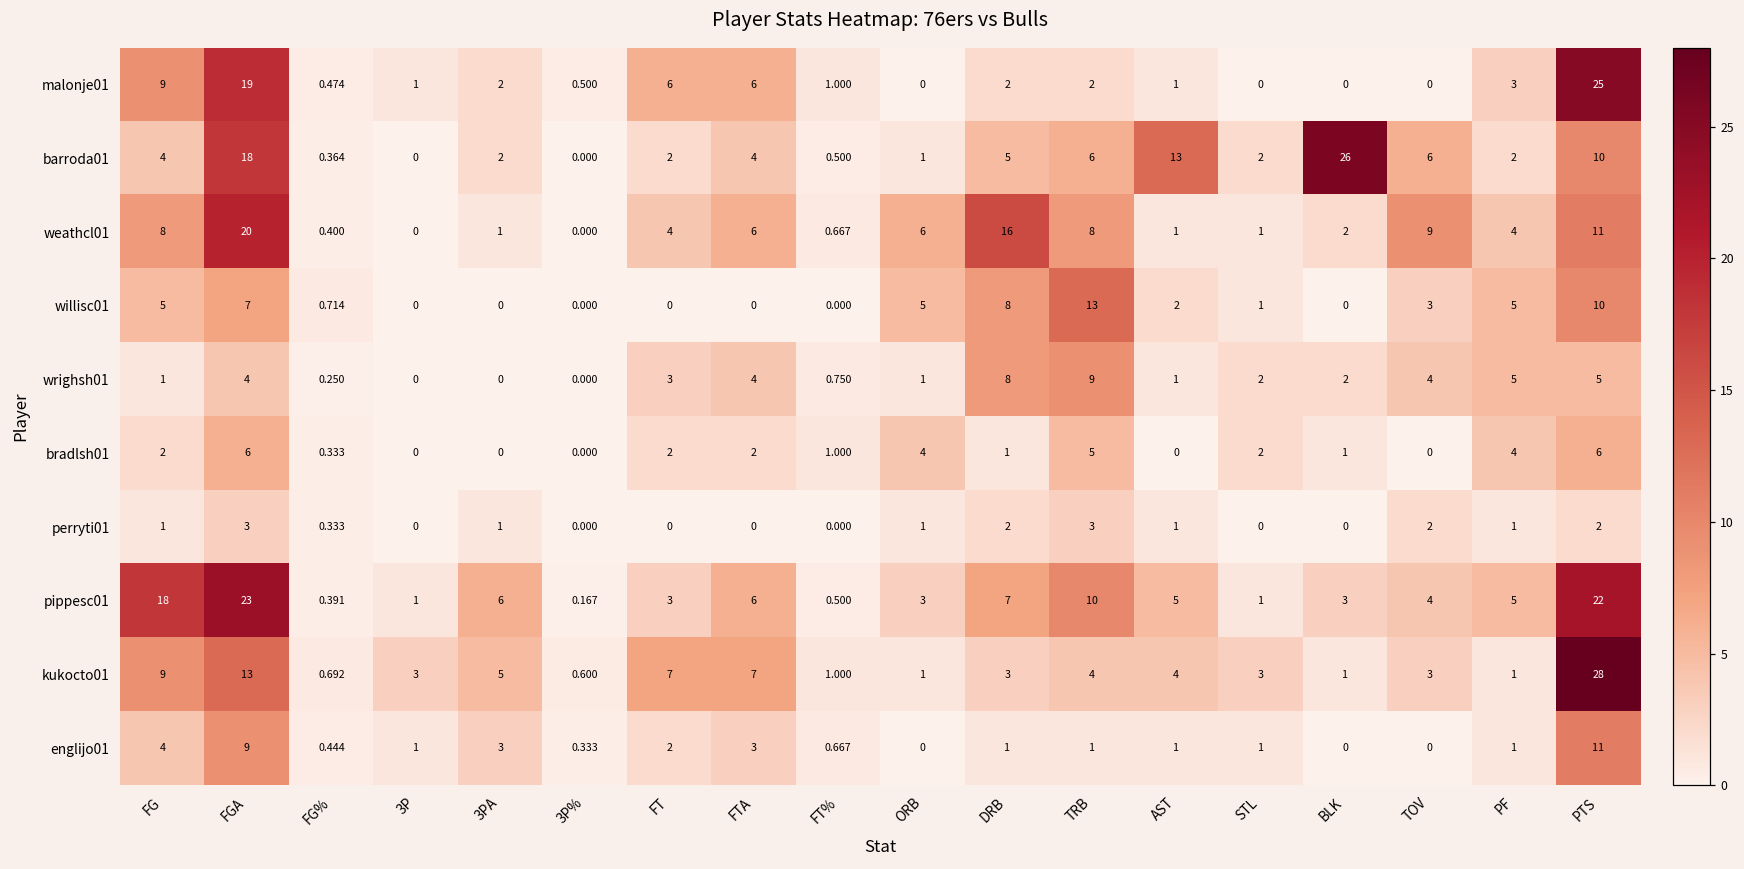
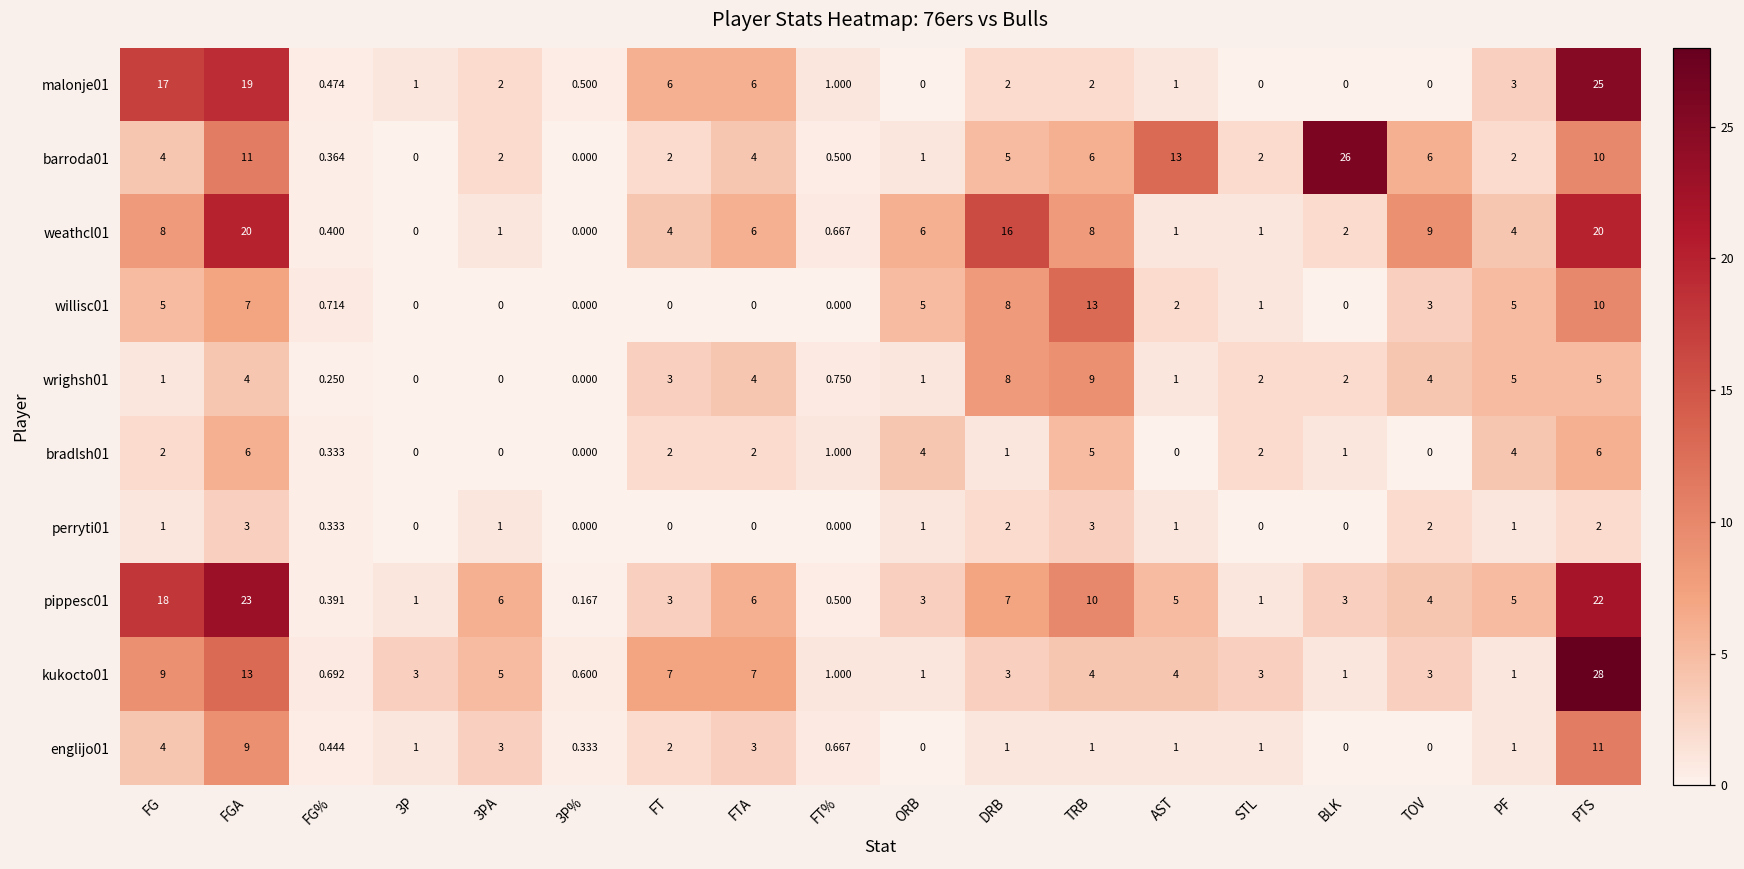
  {
    "malonje01": {
-     "FG": 9,
+     "FG": 17,
      "FGA": 19,
      "FG%": 0.474,
      "3P": 1,
      "3PA": 2,
      "3P%": 0.500,
      "FT": 6,
      "FTA": 6,
      "FT%": 1.000,
      "ORB": 0,
      "DRB": 2,
      "TRB": 2,
      "AST": 1,
      "STL": 0,
      "BLK": 0,
      "TOV": 0,
      "PF": 3,
      "PTS": 25
    },
    "barroda01": {
      "FG": 4,
-     "FGA": 18,
+     "FGA": 11,
      "FG%": 0.364,
      "3P": 0,
      "3PA": 2,
      "3P%": 0.000,
      "FT": 2,
      "FTA": 4,
      "FT%": 0.500,
      "ORB": 1,
      "DRB": 5,
      "TRB": 6,
      "AST": 13,
      "STL": 2,
      "BLK": 26,
      "TOV": 6,
      "PF": 2,
      "PTS": 10
    },
    "weathcl01": {
      "FG": 8,
      "FGA": 20,
      "FG%": 0.400,
      "3P": 0,
      "3PA": 1,
      "3P%": 0.000,
      "FT": 4,
      "FTA": 6,
      "FT%": 0.667,
      "ORB": 6,
      "DRB": 16,
      "TRB": 8,
      "AST": 1,
      "STL": 1,
      "BLK": 2,
      "TOV": 9,
      "PF": 4,
-     "PTS": 11
+     "PTS": 20
    },
    "willisc01": {
      "FG": 5,
      "FGA": 7,
      "FG%": 0.714,
      "3P": 0,
      "3PA": 0,
      "3P%": 0.000,
      "FT": 0,
      "FTA": 0,
      "FT%": 0.000,
      "ORB": 5,
      "DRB": 8,
      "TRB": 13,
      "AST": 2,
      "STL": 1,
      "BLK": 0,
      "TOV": 3,
      "PF": 5,
      "PTS": 10
    },
    "wrighsh01": {
      "FG": 1,
      "FGA": 4,
      "FG%": 0.250,
      "3P": 0,
      "3PA": 0,
      "3P%": 0.000,
      "FT": 3,
      "FTA": 4,
      "FT%": 0.750,
      "ORB": 1,
      "DRB": 8,
      "TRB": 9,
      "AST": 1,
      "STL": 2,
      "BLK": 2,
      "TOV": 4,
      "PF": 5,
      "PTS": 5
    },
    "bradlsh01": {
      "FG": 2,
      "FGA": 6,
      "FG%": 0.333,
      "3P": 0,
      "3PA": 0,
      "3P%": 0.000,
      "FT": 2,
      "FTA": 2,
      "FT%": 1.000,
      "ORB": 4,
      "DRB": 1,
      "TRB": 5,
      "AST": 0,
      "STL": 2,
      "BLK": 1,
      "TOV": 0,
      "PF": 4,
      "PTS": 6
    },
    "perryti01": {
      "FG": 1,
      "FGA": 3,
      "FG%": 0.333,
      "3P": 0,
      "3PA": 1,
      "3P%": 0.000,
      "FT": 0,
      "FTA": 0,
      "FT%": 0.000,
      "ORB": 1,
      "DRB": 2,
      "TRB": 3,
      "AST": 1,
      "STL": 0,
      "BLK": 0,
      "TOV": 2,
      "PF": 1,
      "PTS": 2
    },
    "pippesc01": {
      "FG": 18,
      "FGA": 23,
      "FG%": 0.391,
      "3P": 1,
      "3PA": 6,
      "3P%": 0.167,
      "FT": 3,
      "FTA": 6,
      "FT%": 0.500,
      "ORB": 3,
      "DRB": 7,
      "TRB": 10,
      "AST": 5,
      "STL": 1,
      "BLK": 3,
      "TOV": 4,
      "PF": 5,
      "PTS": 22
    },
    "kukocto01": {
      "FG": 9,
      "FGA": 13,
      "FG%": 0.692,
      "3P": 3,
      "3PA": 5,
      "3P%": 0.600,
      "FT": 7,
      "FTA": 7,
      "FT%": 1.000,
      "ORB": 1,
      "DRB": 3,
      "TRB": 4,
      "AST": 4,
      "STL": 3,
      "BLK": 1,
      "TOV": 3,
      "PF": 1,
      "PTS": 28
    },
    "englijo01": {
      "FG": 4,
      "FGA": 9,
      "FG%": 0.444,
      "3P": 1,
      "3PA": 3,
      "3P%": 0.333,
      "FT": 2,
      "FTA": 3,
      "FT%": 0.667,
      "ORB": 0,
      "DRB": 1,
      "TRB": 1,
      "AST": 1,
      "STL": 1,
      "BLK": 0,
      "TOV": 0,
      "PF": 1,
      "PTS": 11
    }
  }
